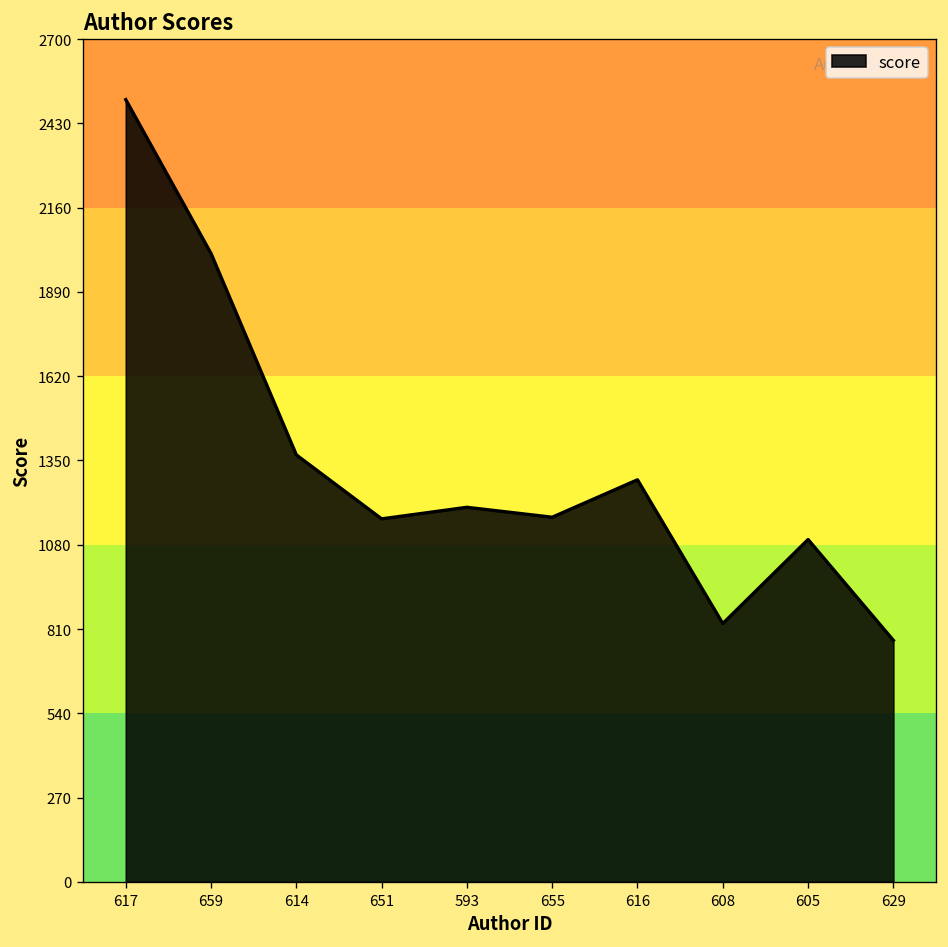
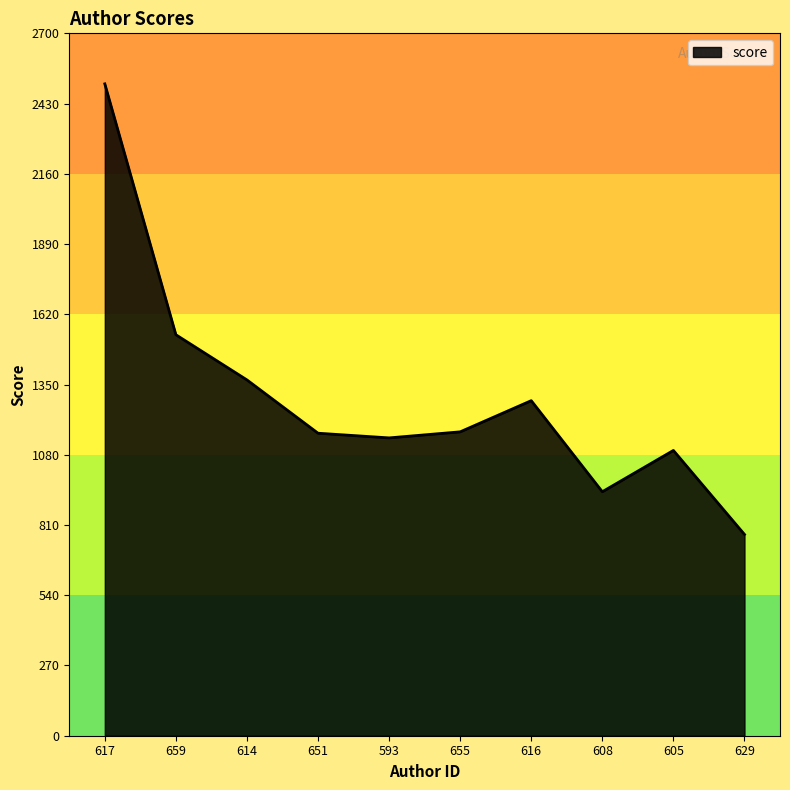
  {
    "617": 2510,
-   "659": 2010,
+   "659": 1540,
    "614": 1370,
    "651": 1160,
-   "593": 1200,
+   "593": 1140,
    "655": 1170,
    "616": 1290,
-   "608": 830,
+   "608": 940,
    "605": 1100,
    "629": 770
  }
